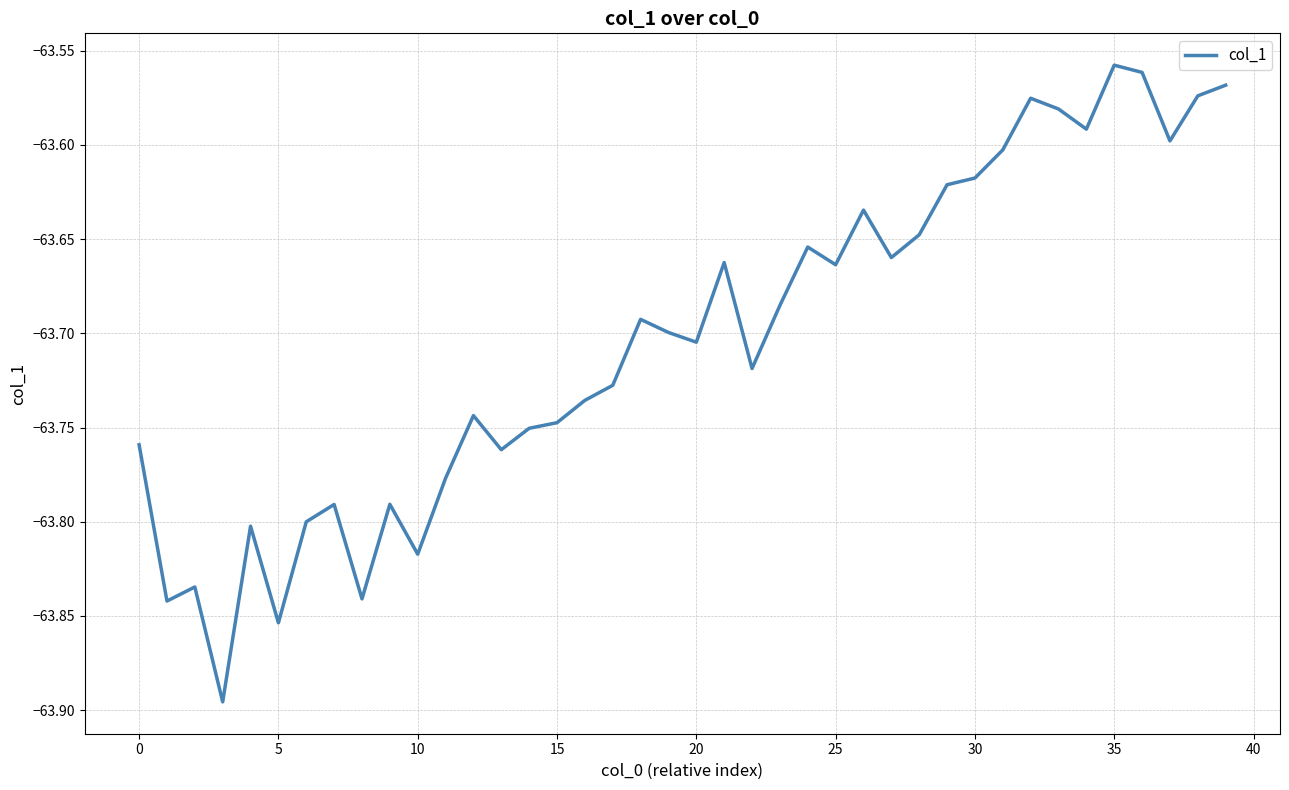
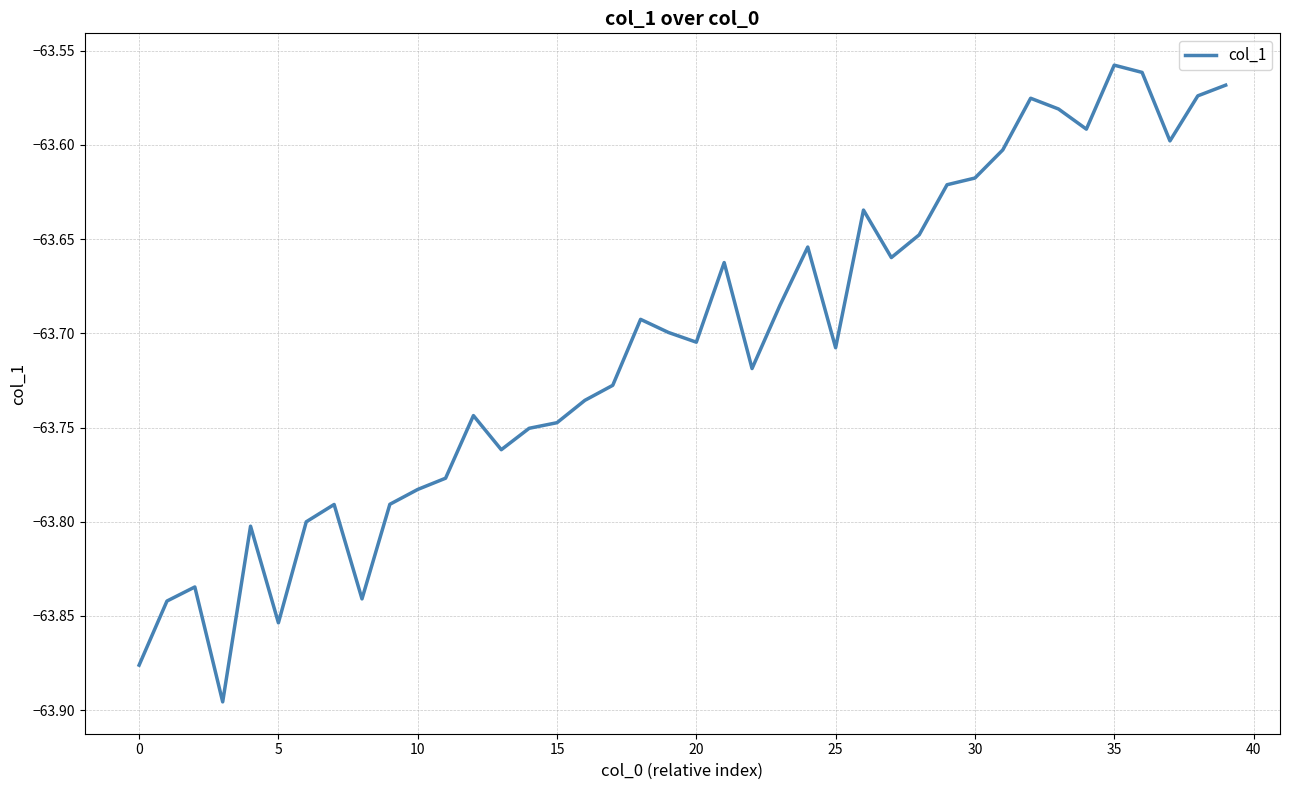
  {
-   "0": -63.759,
+   "0": -63.876,
    "5": -63.854,
-   "10": -63.817,
+   "10": -63.783,
    "15": -63.747,
    "20": -63.705,
-   "25": -63.664,
+   "25": -63.708,
    "30": -63.618,
    "35": -63.558
  }
